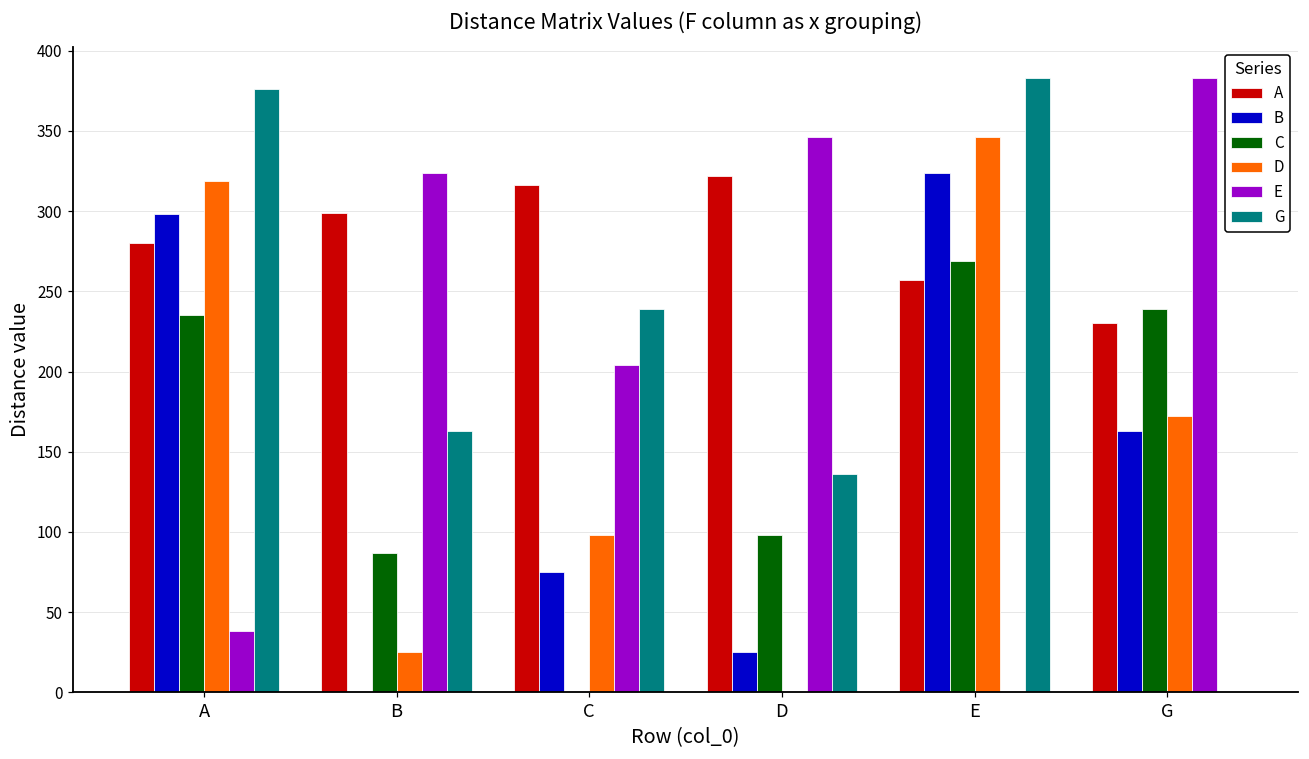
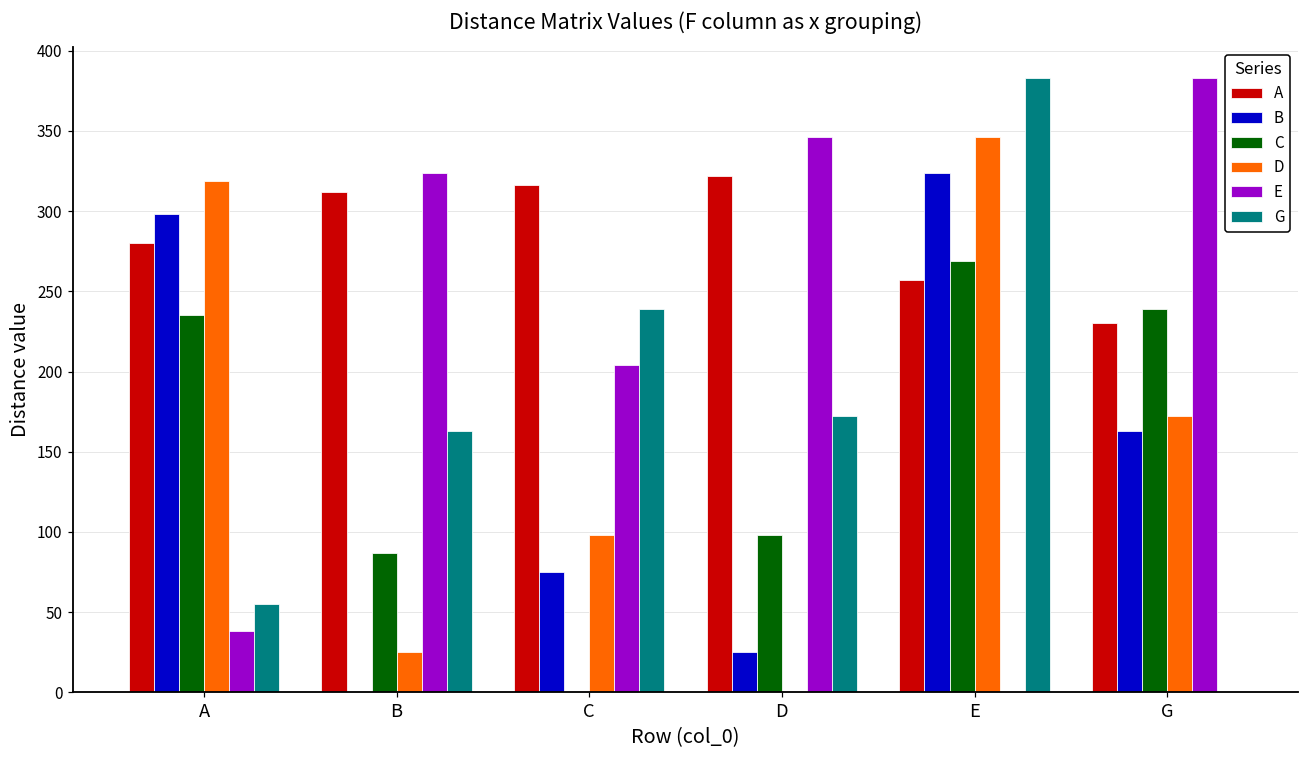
  {
    "A": {
      "A": 280,
-     "B": 299,
+     "B": 312,
      "C": 316,
      "D": 322,
      "E": 257,
      "G": 230
    },
    "B": {
      "A": 298,
      "B": 0,
      "C": 75,
      "D": 25,
      "E": 324,
      "G": 163
    },
    "C": {
      "A": 235,
      "B": 87,
      "C": 0,
      "D": 98,
      "E": 269,
      "G": 239
    },
    "D": {
      "A": 319,
      "B": 25,
      "C": 98,
      "D": 0,
      "E": 346,
      "G": 172
    },
    "E": {
      "A": 38,
      "B": 324,
      "C": 204,
      "D": 346,
      "E": 0,
      "G": 383
    },
    "G": {
-     "A": 376,
+     "A": 55,
      "B": 163,
      "C": 239,
-     "D": 136,
+     "D": 172,
      "E": 383,
      "G": 0
    }
  }
